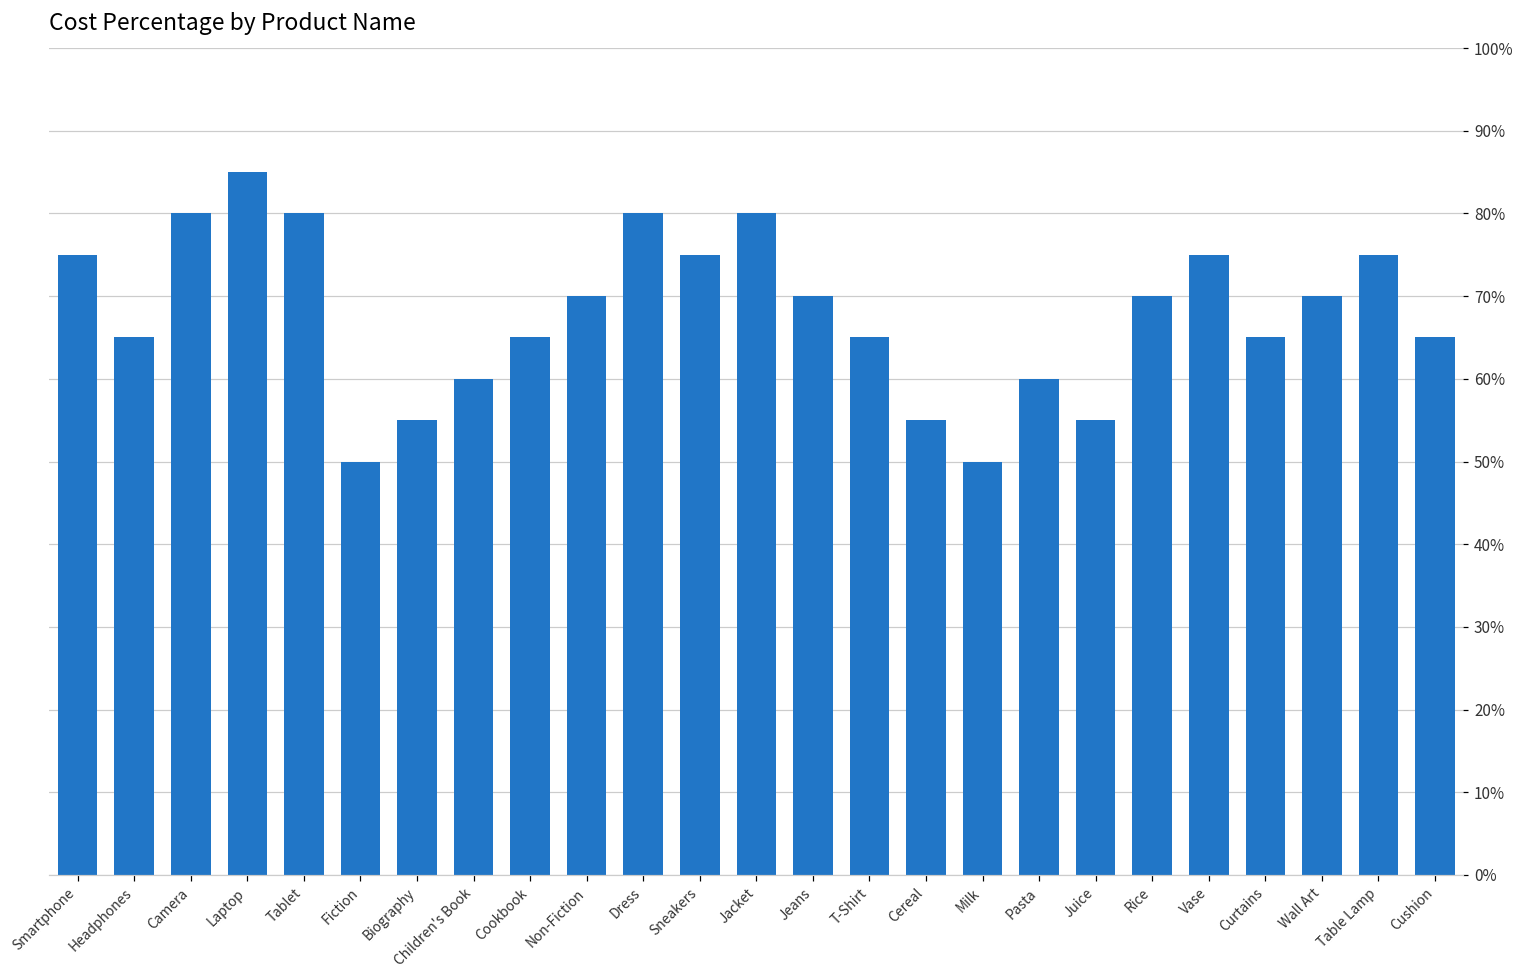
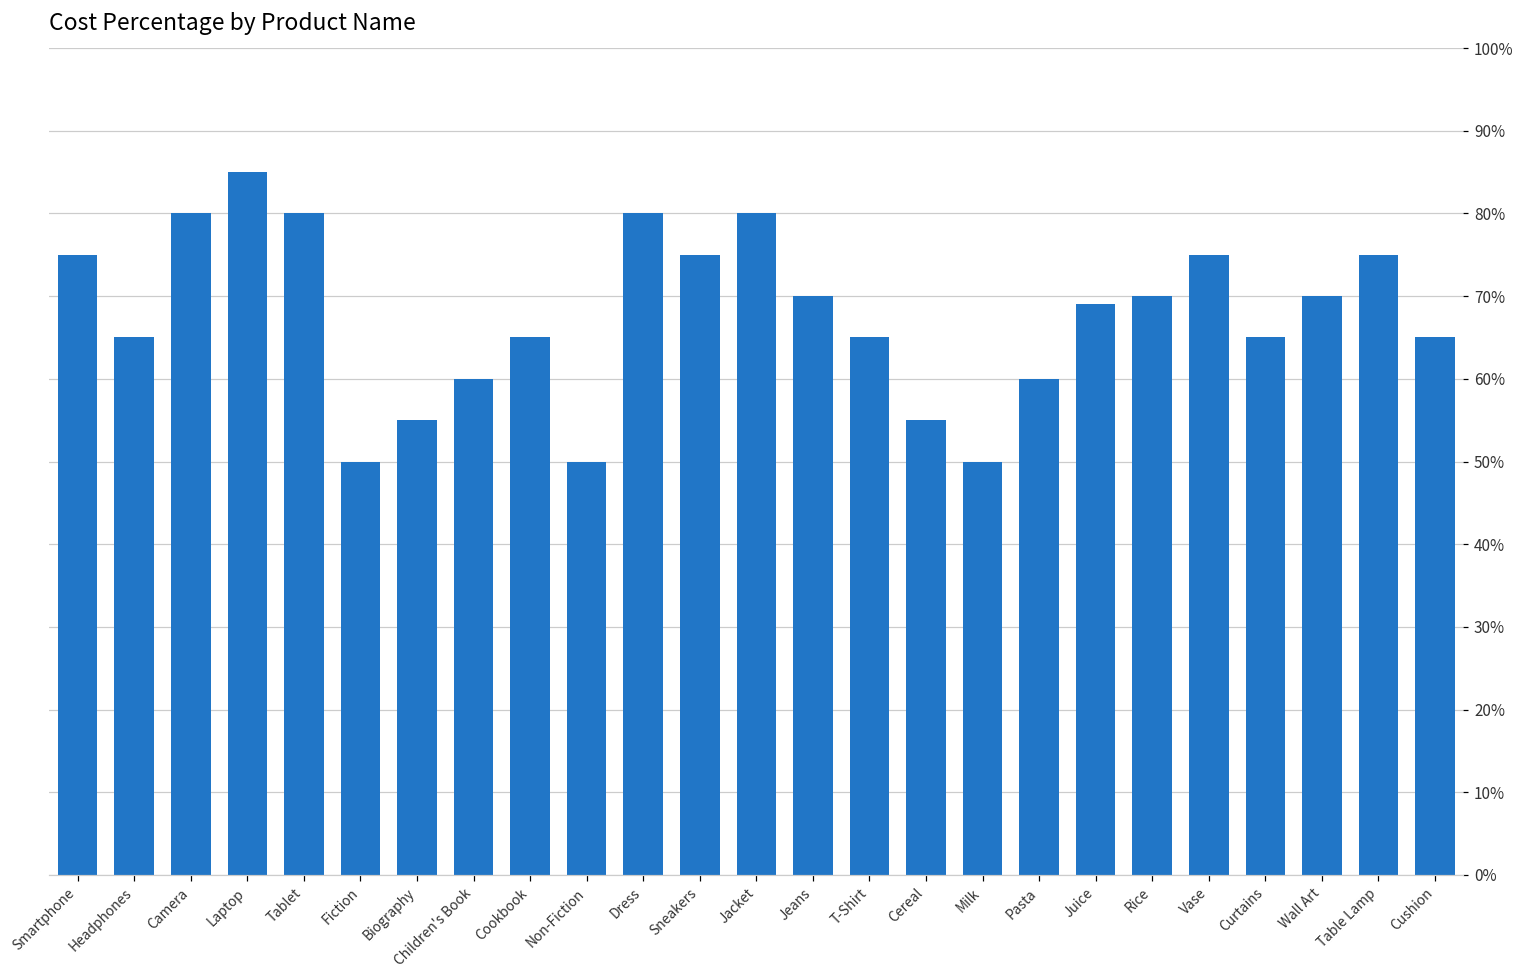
  {
    "Smartphone": "75%",
    "Headphones": "65%",
    "Camera": "80%",
    "Laptop": "85%",
    "Tablet": "80%",
    "Fiction": "50%",
    "Biography": "55%",
    "Children's Book": "60%",
    "Cookbook": "65%",
-   "Non-Fiction": "70%",
+   "Non-Fiction": "50%",
    "Dress": "80%",
    "Sneakers": "75%",
    "Jacket": "80%",
    "Jeans": "70%",
    "T-Shirt": "65%",
    "Cereal": "55%",
    "Milk": "50%",
    "Pasta": "60%",
-   "Juice": "55%",
+   "Juice": "69%",
    "Rice": "70%",
    "Vase": "75%",
    "Curtains": "65%",
    "Wall Art": "70%",
    "Table Lamp": "75%",
    "Cushion": "65%"
  }
